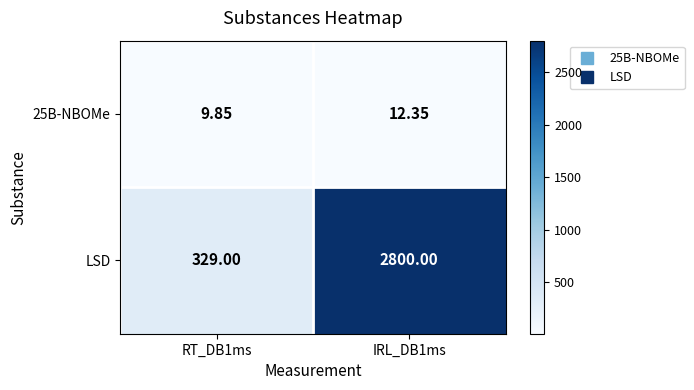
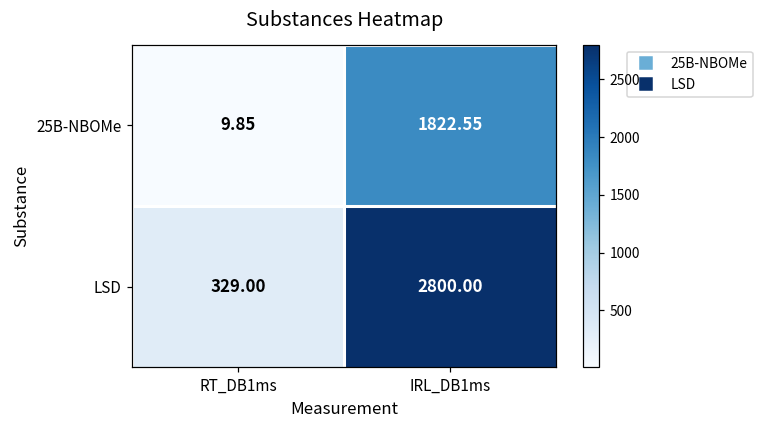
  {
    "25B-NBOMe": {
      "RT_DB1ms": 9.85,
-     "IRL_DB1ms": 12.35
+     "IRL_DB1ms": 1822.55
    },
    "LSD": {
      "RT_DB1ms": 329.00,
      "IRL_DB1ms": 2800.00
    }
  }
